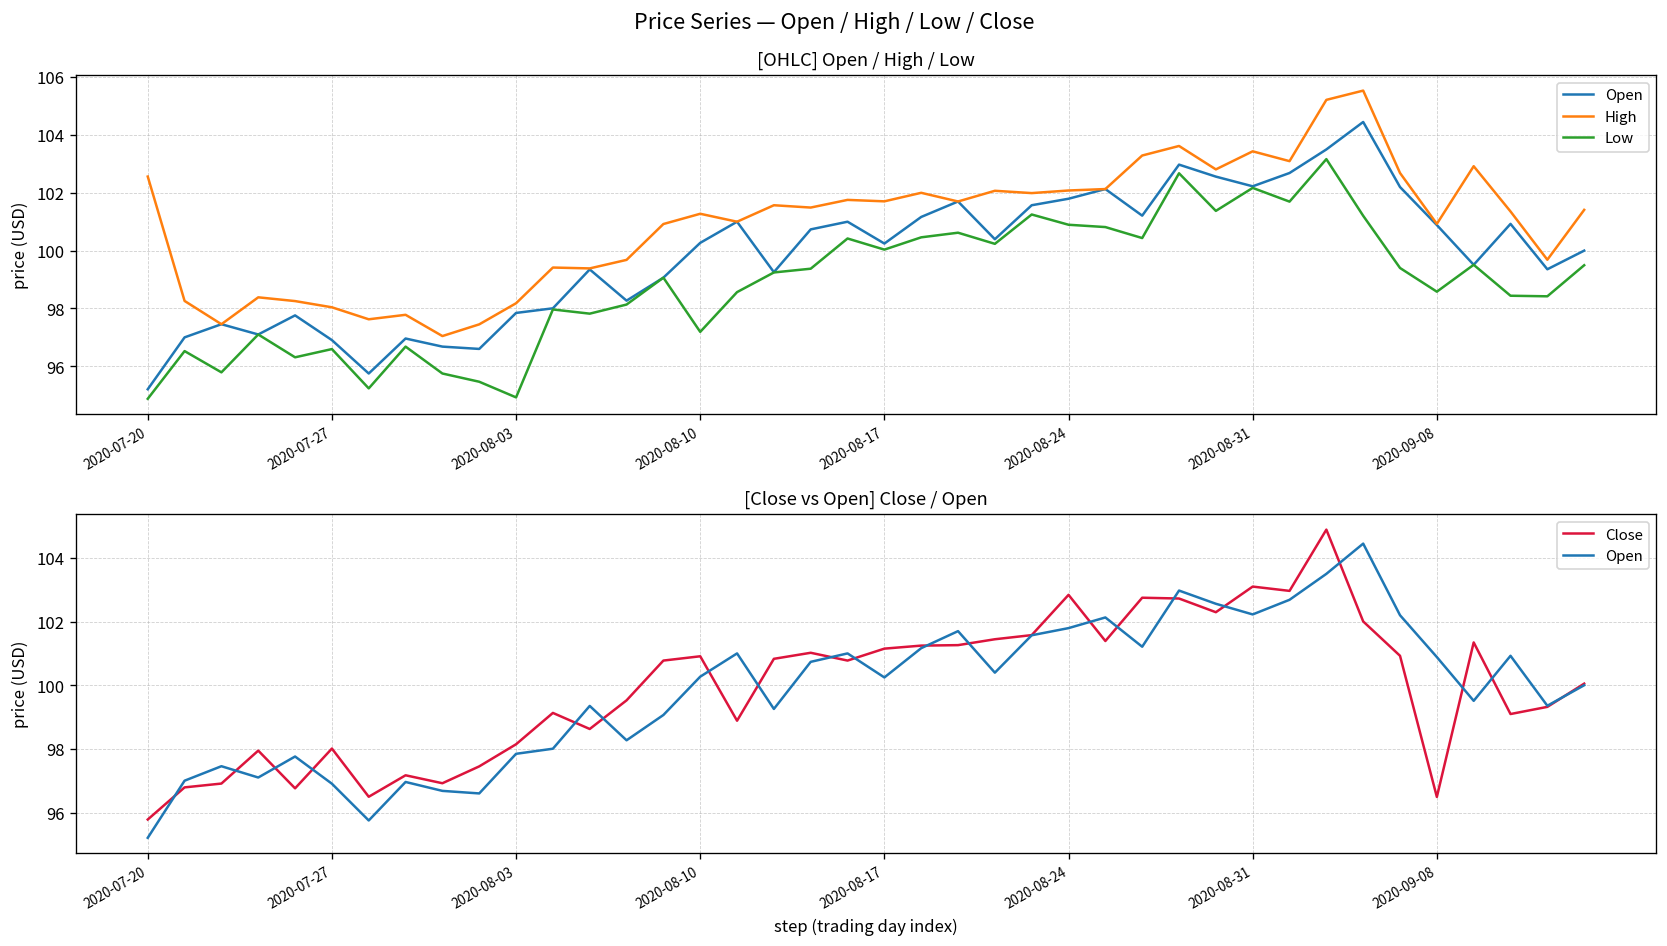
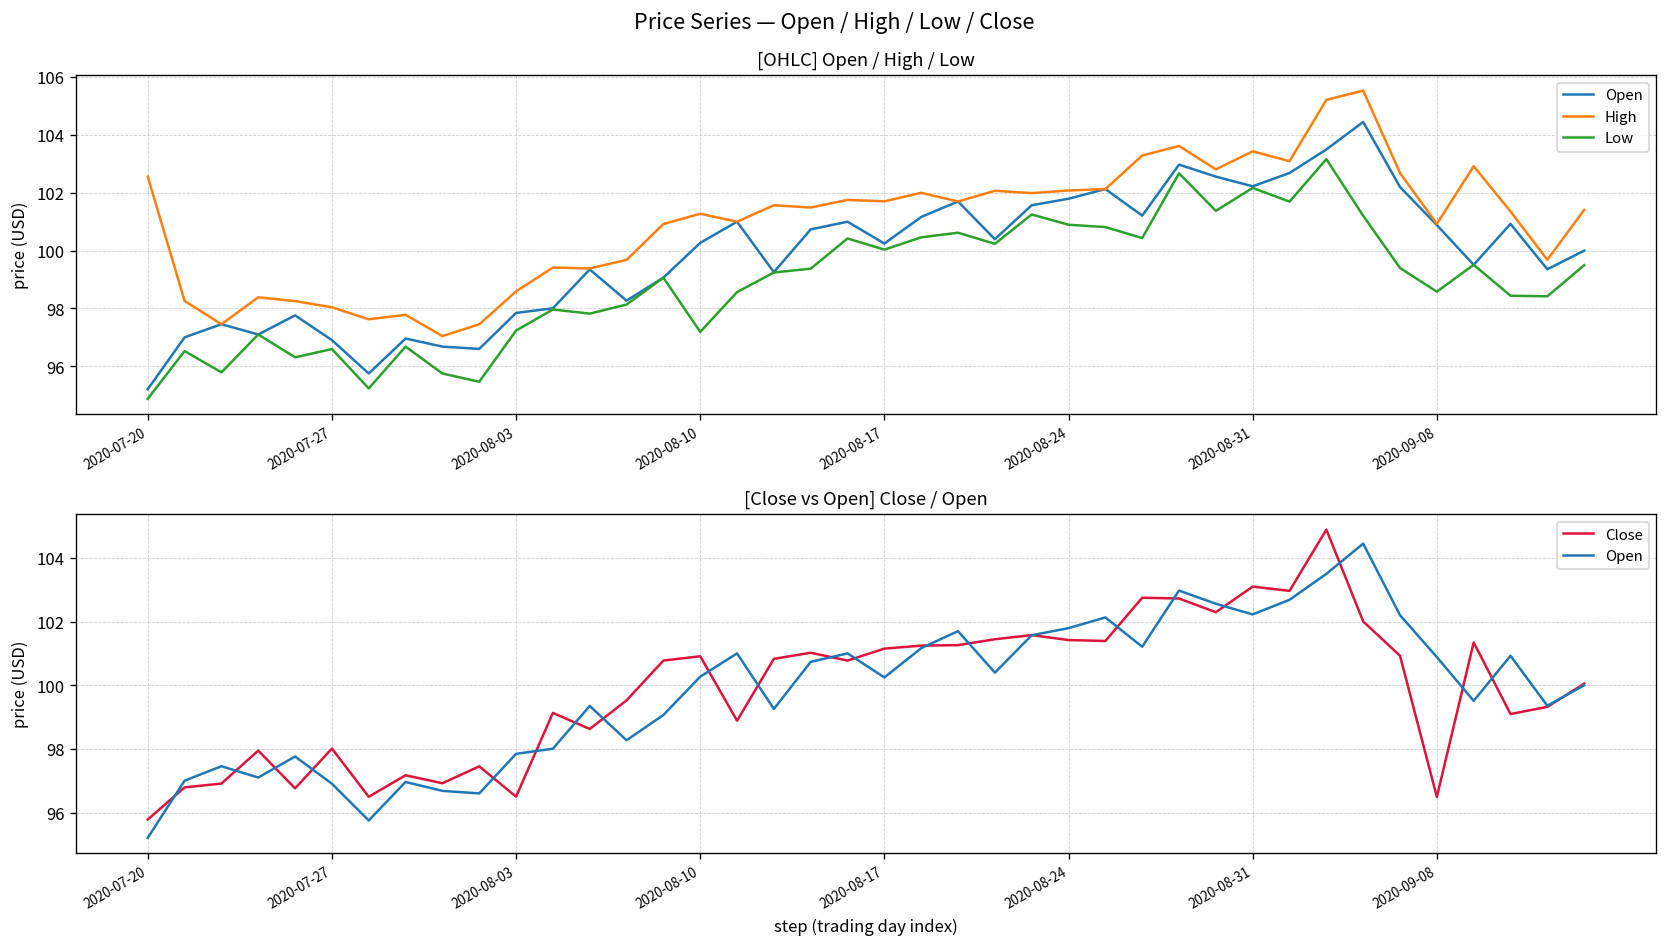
  {
    "[OHLC] Open / High / Low": {
      "Open": {
        "2020-07-20": 95.2,
        "2020-07-27": 96.9,
        "2020-08-03": 97.8,
        "2020-08-10": 100.3,
        "2020-08-17": 100.2,
        "2020-08-24": 101.8
      },
      "High": {
        "2020-07-20": 102.6,
        "2020-07-27": 98.0,
-       "2020-08-03": 98.2,
+       "2020-08-03": 98.6,
        "2020-08-10": 101.3,
        "2020-08-17": 101.7,
        "2020-08-24": 102.1,
        "2020-08-31": 103.4
      },
      "Low": {
        "2020-07-20": 94.9,
        "2020-07-27": 96.6,
-       "2020-08-03": 94.9,
+       "2020-08-03": 97.2,
        "2020-08-10": 97.2,
        "2020-08-17": 100.0,
        "2020-08-24": 100.9,
        "2020-09-08": 98.6
      }
    },
    "[Close vs Open] Close / Open": {
      "Close": {
        "2020-07-20": 95.8,
        "2020-07-27": 98.0,
-       "2020-08-03": 98.1,
+       "2020-08-03": 96.5,
        "2020-08-10": 100.9,
        "2020-08-17": 101.2,
-       "2020-08-24": 102.8,
+       "2020-08-24": 101.4,
        "2020-08-31": 103.1,
        "2020-09-08": 96.5
      },
      "Open": {
        "2020-07-20": 95.2,
        "2020-07-27": 96.9,
        "2020-08-03": 97.8,
        "2020-08-10": 100.3,
        "2020-08-17": 100.2,
        "2020-08-24": 101.8,
        "2020-08-31": 102.2,
        "2020-09-08": 100.9
      }
    }
  }
